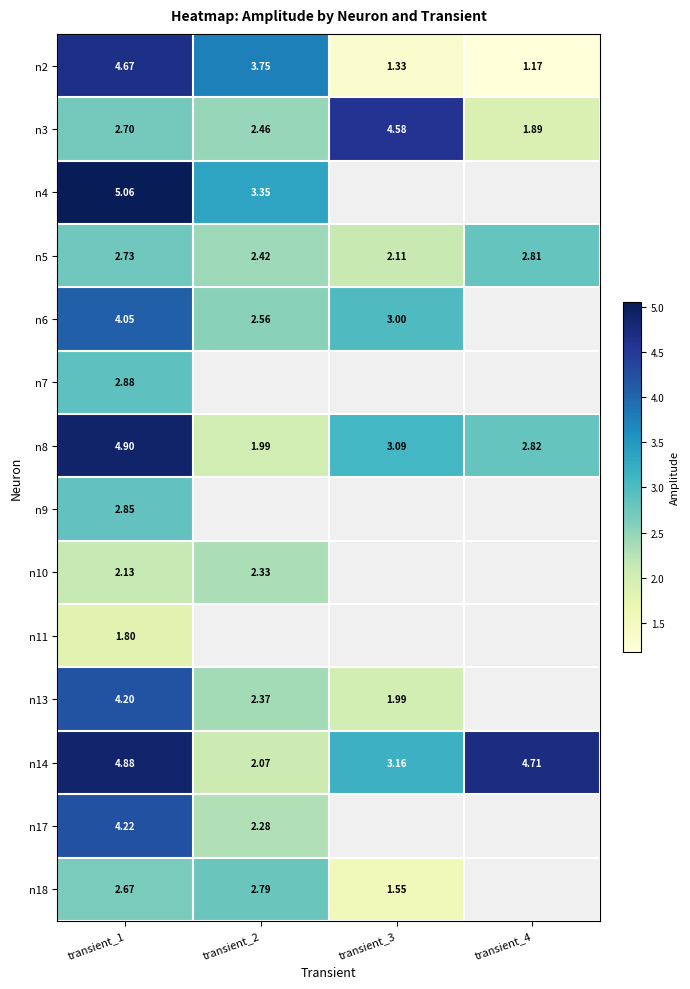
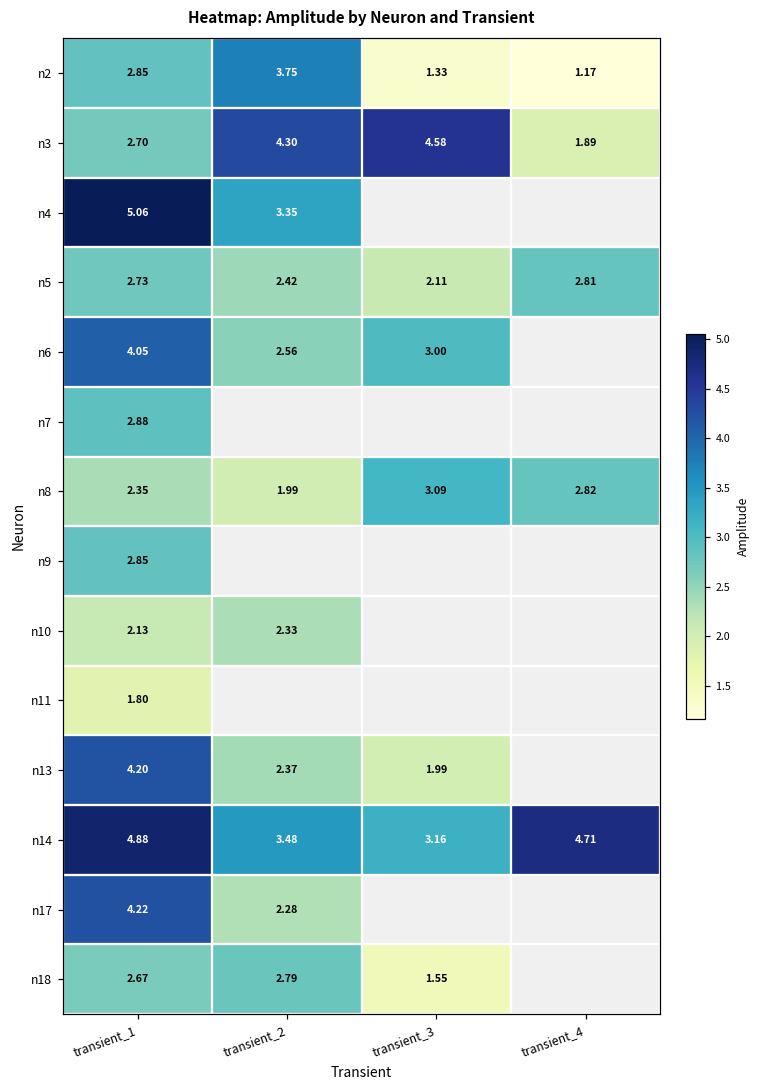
  {
    "n2": {
-     "transient_1": 4.67,
+     "transient_1": 2.85,
      "transient_2": 3.75,
      "transient_3": 1.33,
      "transient_4": 1.17
    },
    "n3": {
      "transient_1": 2.70,
-     "transient_2": 2.46,
+     "transient_2": 4.30,
      "transient_3": 4.58,
      "transient_4": 1.89
    },
    "n4": {
      "transient_1": 5.06,
      "transient_2": 3.35
    },
    "n5": {
      "transient_1": 2.73,
      "transient_2": 2.42,
      "transient_3": 2.11,
      "transient_4": 2.81
    },
    "n6": {
      "transient_1": 4.05,
      "transient_2": 2.56,
      "transient_3": 3.00
    },
    "n7": {
      "transient_1": 2.88
    },
    "n8": {
-     "transient_1": 4.90,
+     "transient_1": 2.35,
      "transient_2": 1.99,
      "transient_3": 3.09,
      "transient_4": 2.82
    },
    "n9": {
      "transient_1": 2.85
    },
    "n10": {
      "transient_1": 2.13,
      "transient_2": 2.33
    },
    "n11": {
      "transient_1": 1.80
    },
    "n13": {
      "transient_1": 4.20,
      "transient_2": 2.37,
      "transient_3": 1.99
    },
    "n14": {
      "transient_1": 4.88,
-     "transient_2": 2.07,
+     "transient_2": 3.48,
      "transient_3": 3.16,
      "transient_4": 4.71
    },
    "n17": {
      "transient_1": 4.22,
      "transient_2": 2.28
    },
    "n18": {
      "transient_1": 2.67,
      "transient_2": 2.79,
      "transient_3": 1.55
    }
  }
